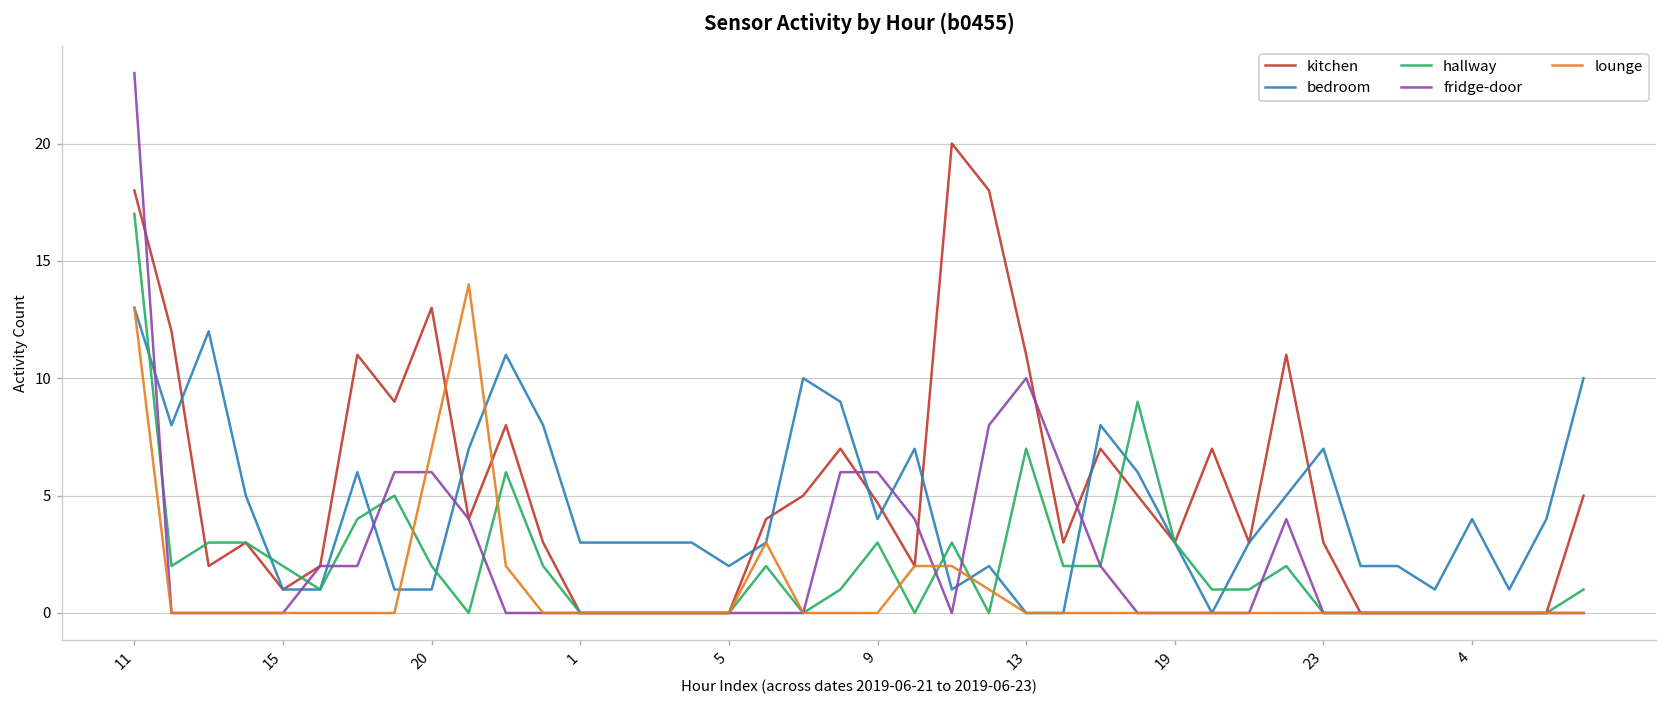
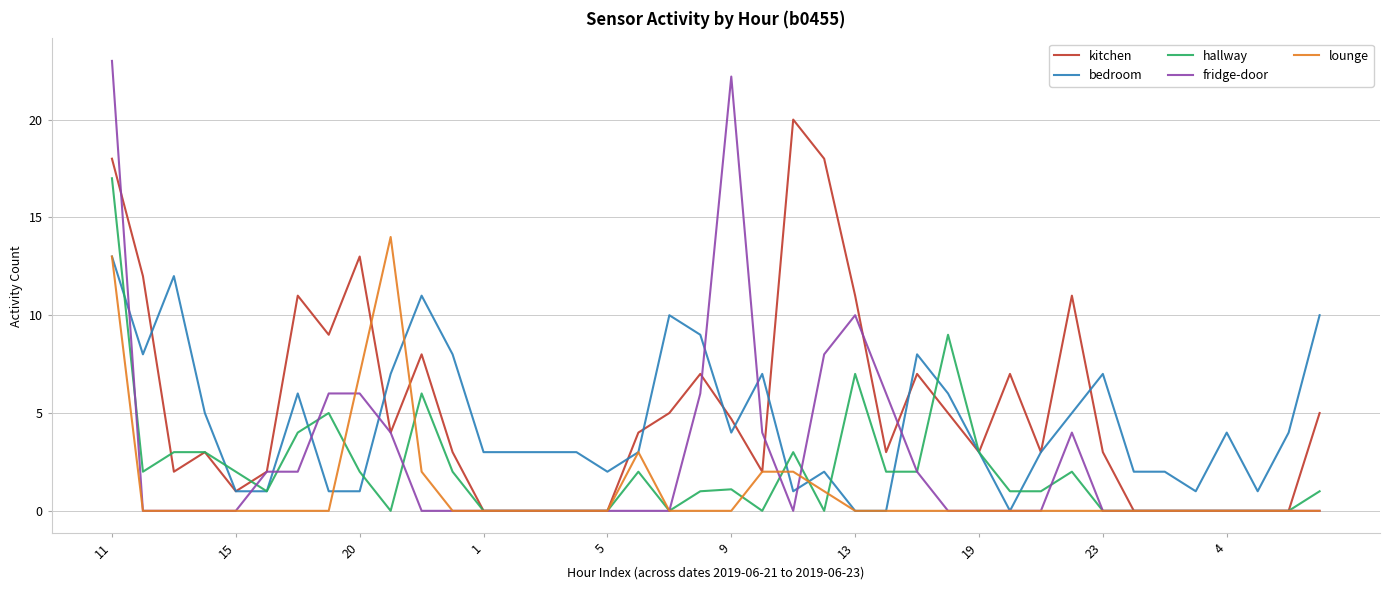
  {
    "kitchen": {
      "9": 4.7
    },
    "bedroom": {
      "9": 4.0
    },
    "hallway": {
-     "9": 3.0
+     "9": 1.1
    },
    "fridge-door": {
-     "9": 6.0
+     "9": 22.2
    },
    "lounge": {
      "9": 0.0
    }
  }
